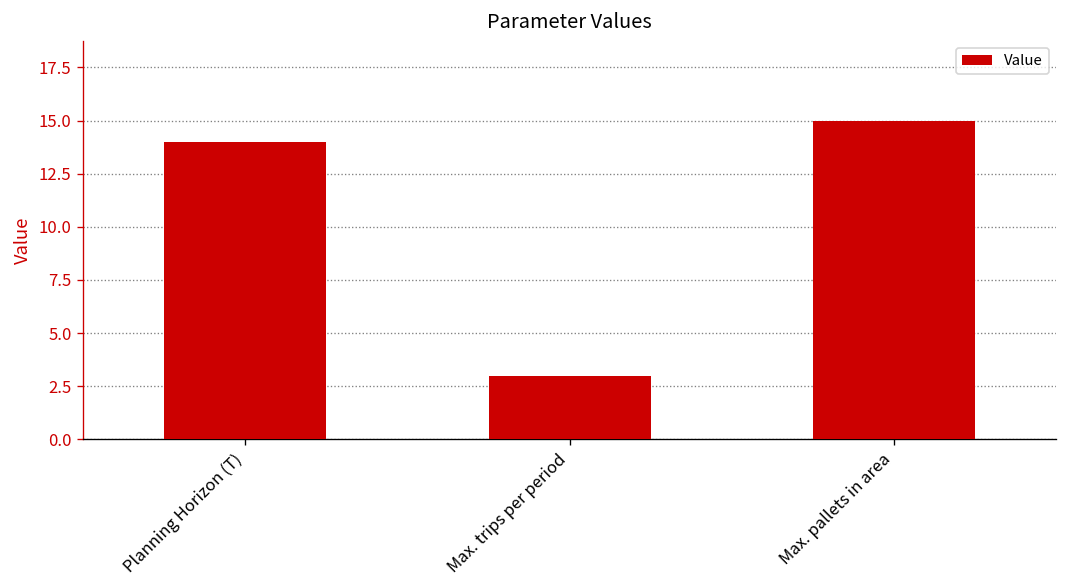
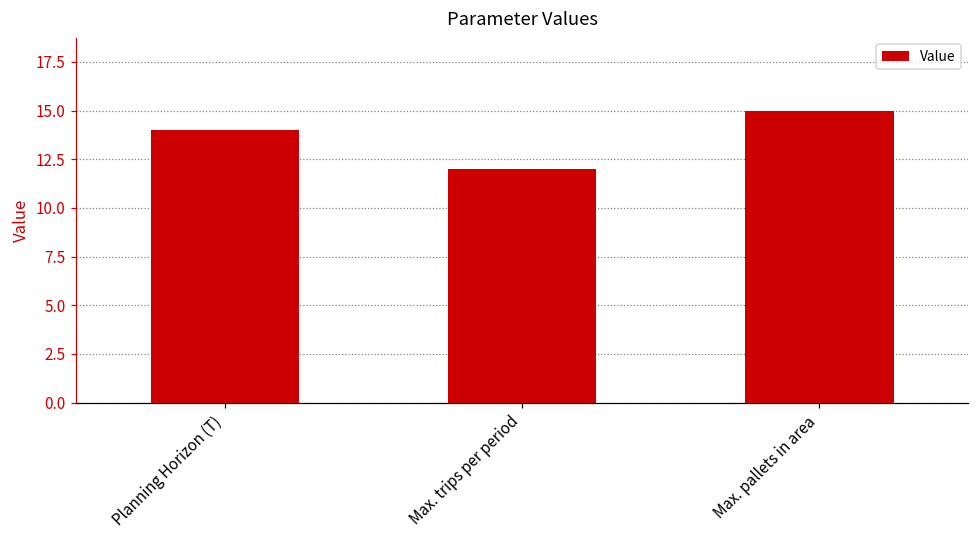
  {
    "Planning Horizon (T)": 14,
-   "Max. trips per period": 3,
+   "Max. trips per period": 12,
    "Max. pallets in area": 15
  }
